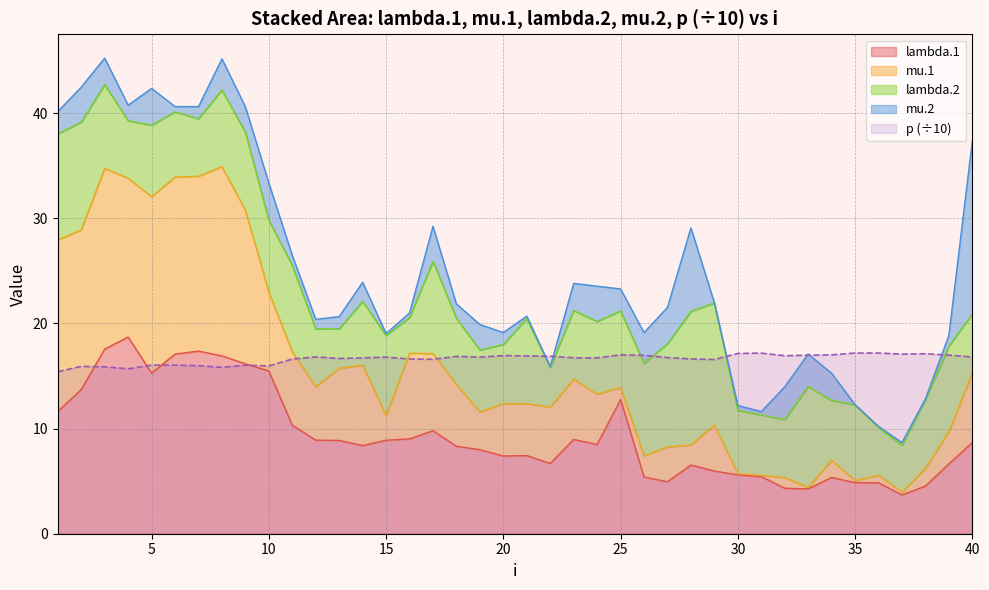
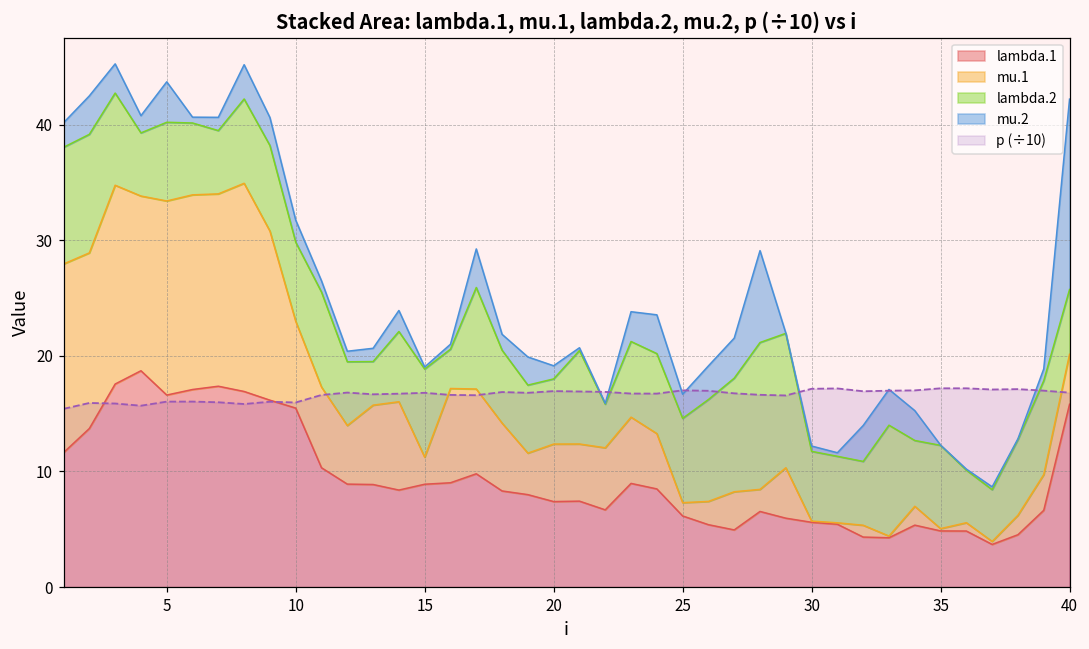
  {
    "lambda.1": {
-     "5": 15.3,
+     "5": 16.6,
      "10": 15.5,
      "15": 8.9,
      "20": 7.4,
-     "25": 12.8,
-     "40": 8.7
+     "25": 6.2,
+     "40": 15.8
    },
    "mu.1": {
      "5": 16.8,
      "10": 7.5,
      "15": 2.3,
      "20": 5.0,
      "25": 1.1,
-     "40": 6.6
+     "40": 4.3
    },
    "lambda.2": {
      "5": 6.8,
      "10": 6.8,
      "20": 5.6,
      "25": 7.3,
      "30": 6.0,
      "40": 5.6
    },
    "mu.2": {
      "5": 3.5,
-     "10": 3.5,
+     "10": 1.9,
      "20": 1.1,
      "25": 2.1,
      "30": 0.5,
      "40": 16.5
    },
    "p (÷10)": {
      "5": 16.0,
      "10": 16.0,
      "15": 16.8,
      "20": 16.9,
      "25": 17.0,
      "30": 17.1,
      "35": 17.2,
      "40": 16.8
    }
  }
